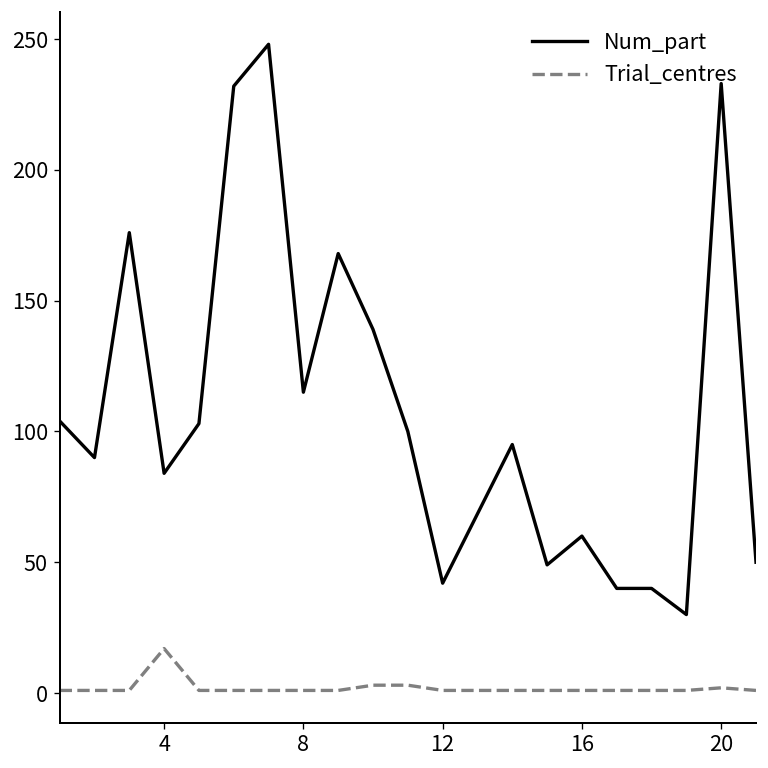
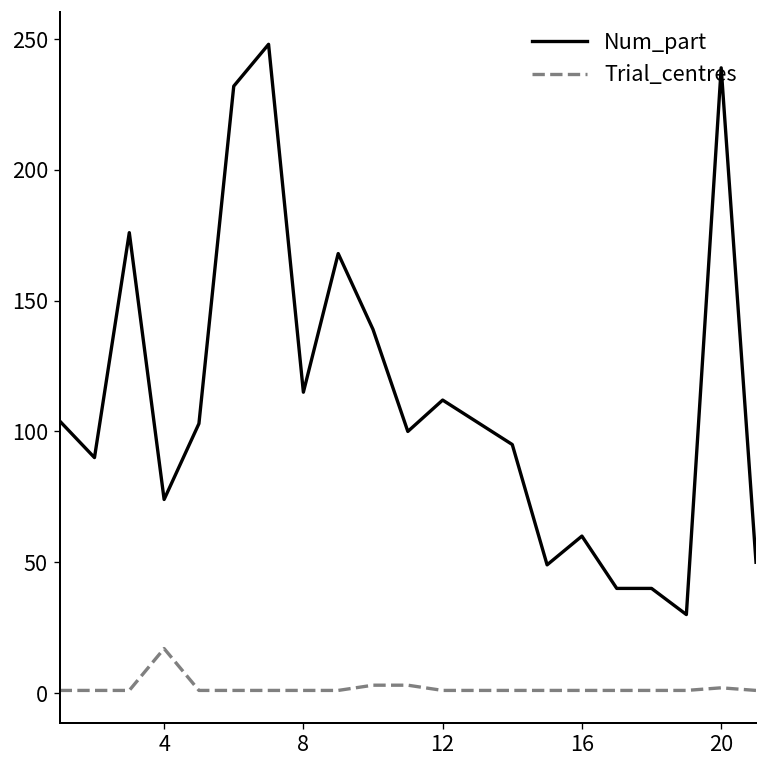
  {
    "Num_part": {
-     "4": 84,
+     "4": 74,
      "8": 115,
-     "12": 42,
+     "12": 112,
      "16": 60,
-     "20": 233
+     "20": 239
    },
    "Trial_centres": {
      "4": 17,
      "8": 1,
      "12": 1,
      "16": 1,
      "20": 2
    }
  }
